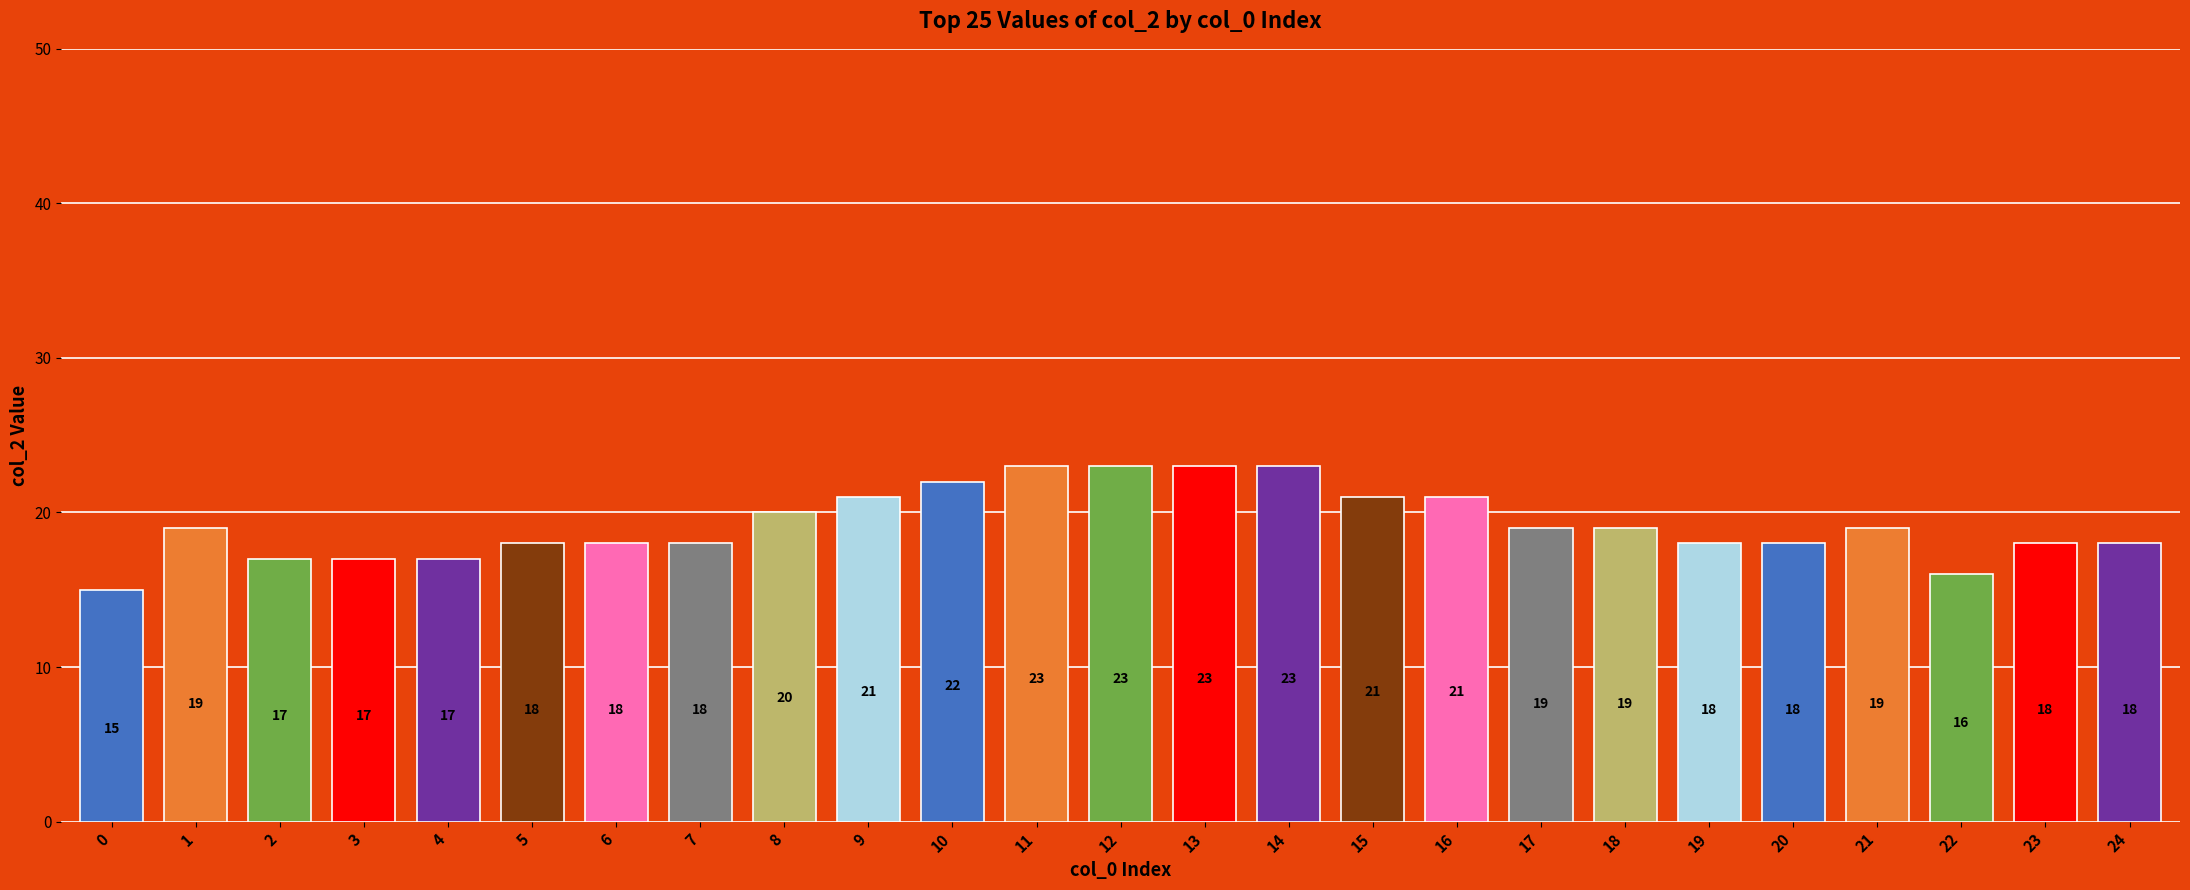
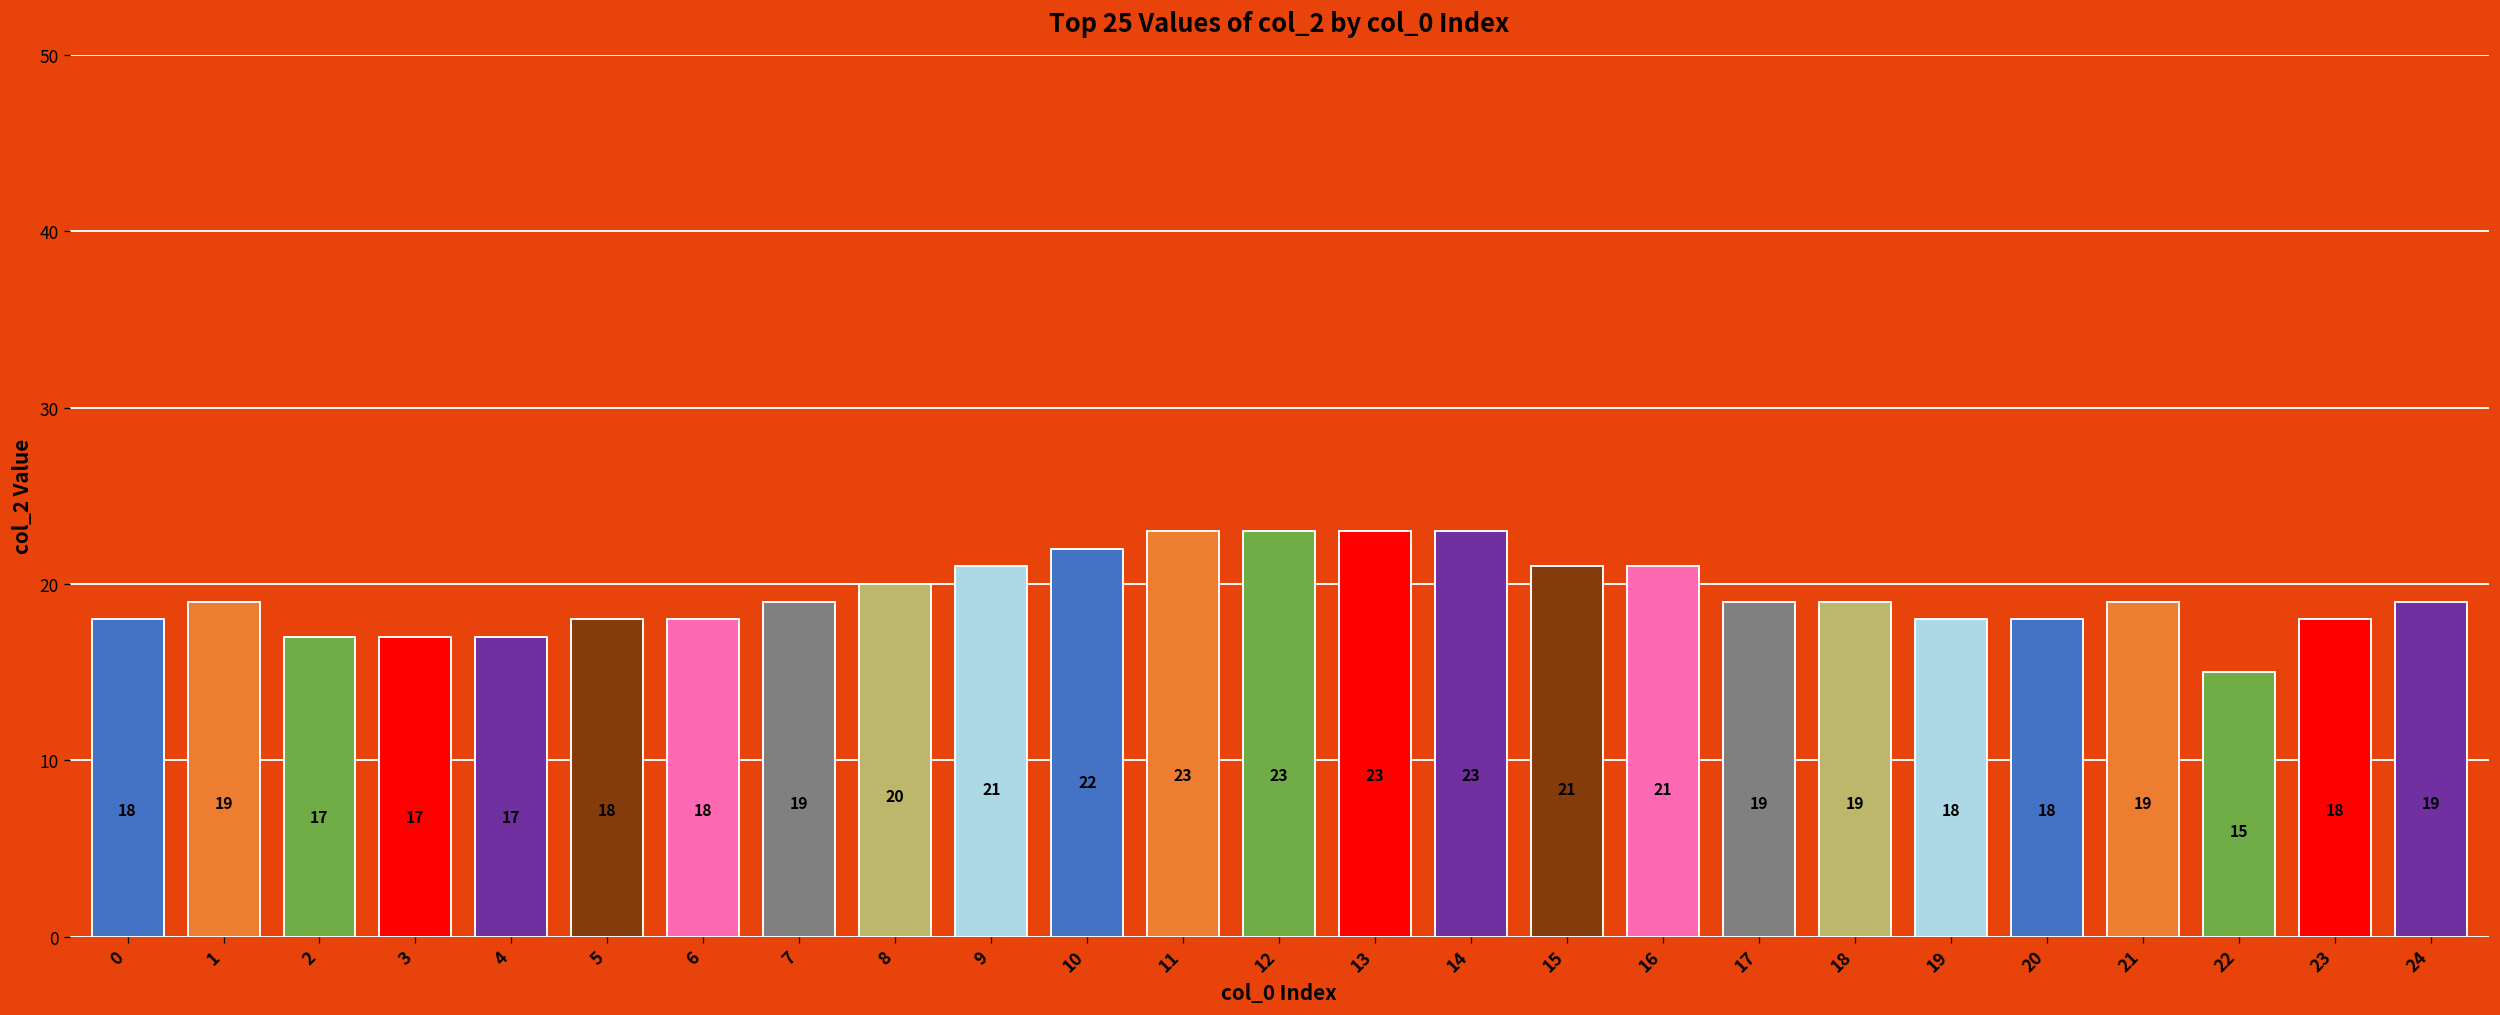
  {
-   "0": 15,
+   "0": 18,
    "1": 19,
    "2": 17,
    "3": 17,
    "4": 17,
    "5": 18,
    "6": 18,
-   "7": 18,
+   "7": 19,
    "8": 20,
    "9": 21,
    "10": 22,
    "11": 23,
    "12": 23,
    "13": 23,
    "14": 23,
    "15": 21,
    "16": 21,
    "17": 19,
    "18": 19,
    "19": 18,
    "20": 18,
    "21": 19,
-   "22": 16,
+   "22": 15,
    "23": 18,
-   "24": 18
+   "24": 19
  }
